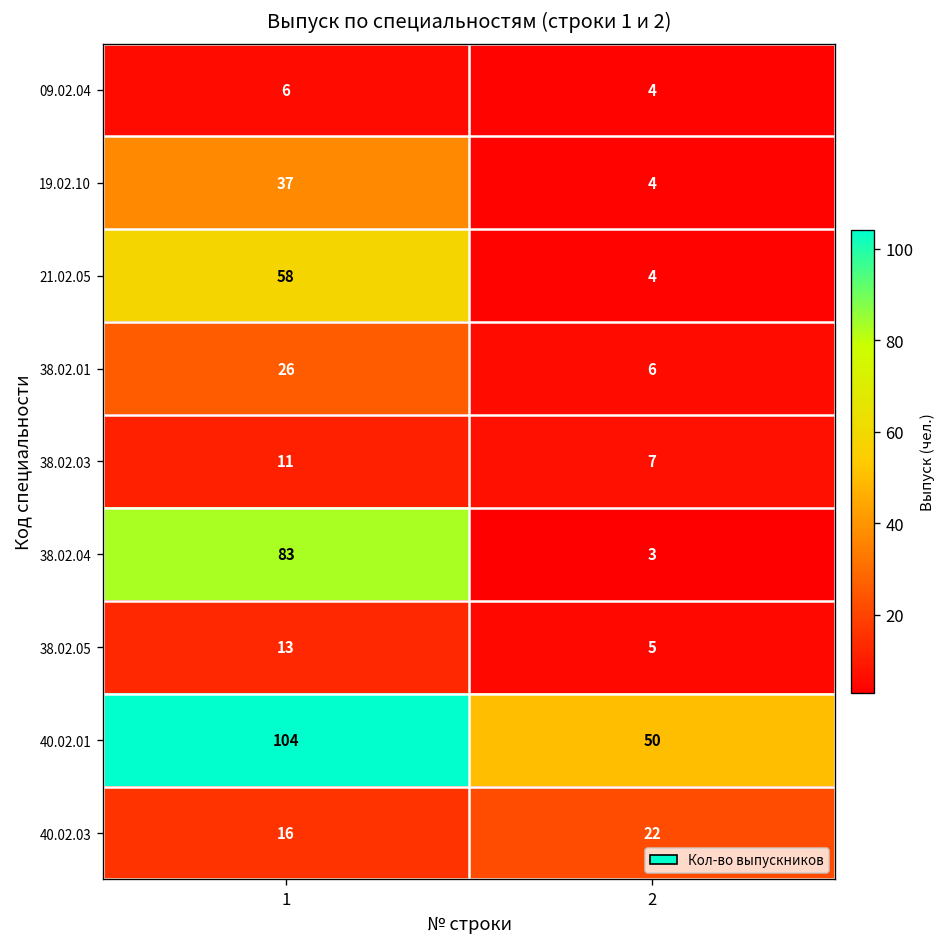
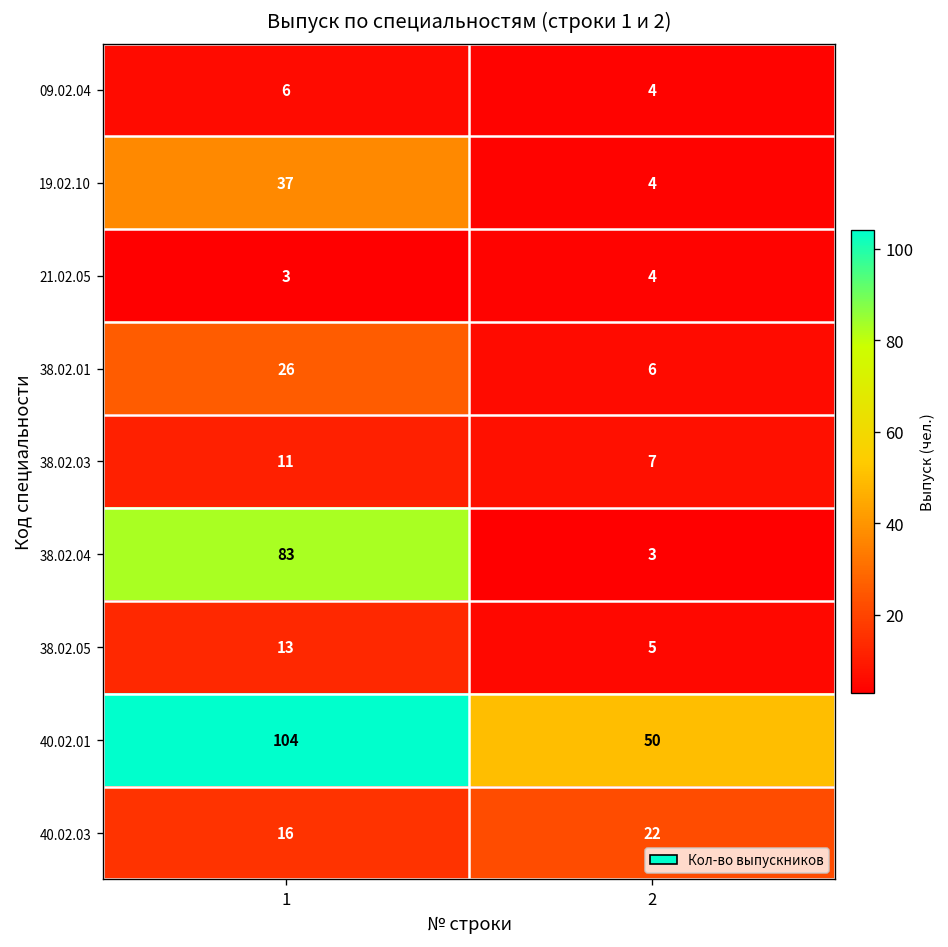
  {
    "09.02.04": {
      "1": 6,
      "2": 4
    },
    "19.02.10": {
      "1": 37,
      "2": 4
    },
    "21.02.05": {
-     "1": 58,
+     "1": 3,
      "2": 4
    },
    "38.02.01": {
      "1": 26,
      "2": 6
    },
    "38.02.03": {
      "1": 11,
      "2": 7
    },
    "38.02.04": {
      "1": 83,
      "2": 3
    },
    "38.02.05": {
      "1": 13,
      "2": 5
    },
    "40.02.01": {
      "1": 104,
      "2": 50
    },
    "40.02.03": {
      "1": 16,
      "2": 22
    }
  }
